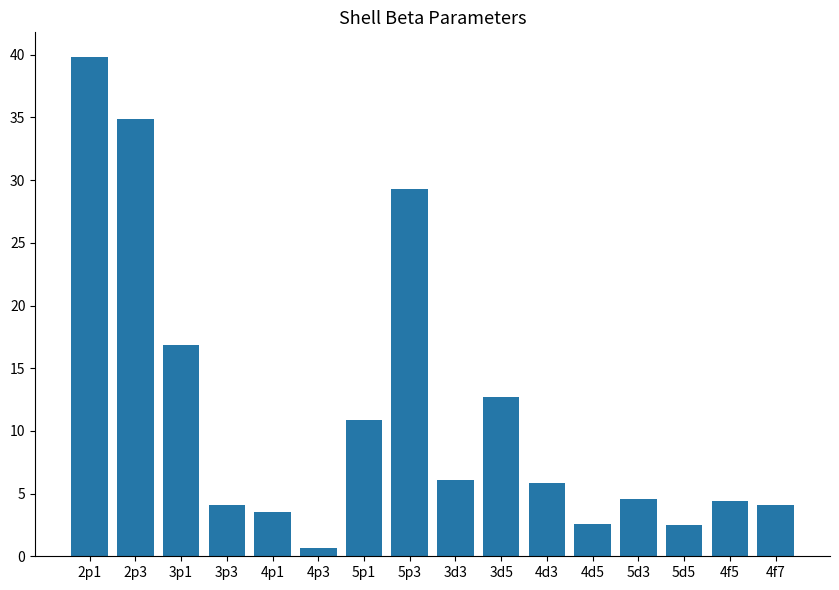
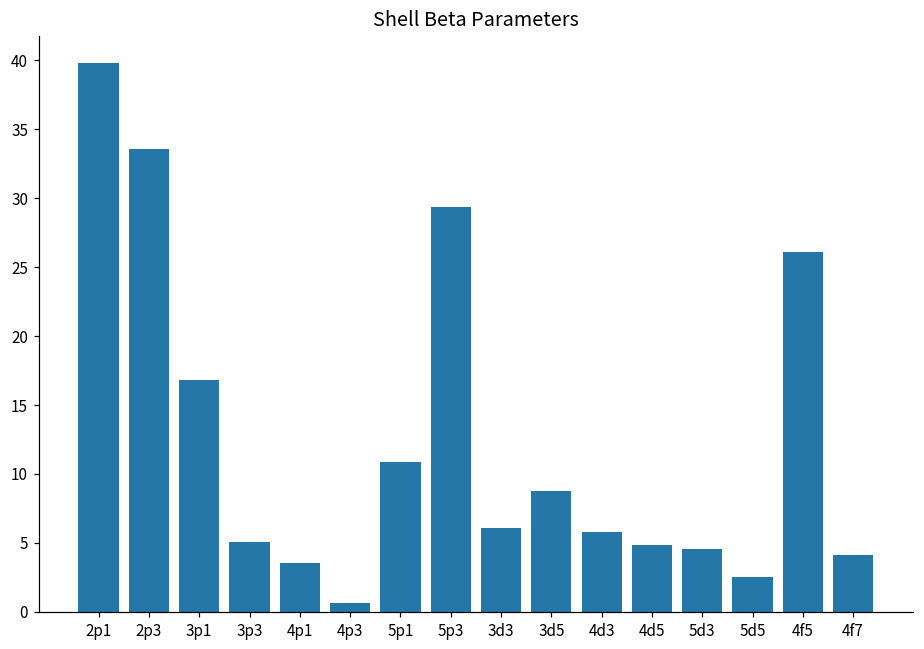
  {
    "2p1": 39.8,
-   "2p3": 34.9,
+   "2p3": 33.6,
    "3p1": 16.9,
-   "3p3": 4.1,
+   "3p3": 5.0,
    "4p1": 3.6,
    "4p3": 0.6,
    "5p1": 10.9,
    "5p3": 29.3,
    "3d3": 6.1,
-   "3d5": 12.7,
+   "3d5": 8.8,
    "4d3": 5.8,
-   "4d5": 2.6,
+   "4d5": 4.9,
    "5d3": 4.6,
    "5d5": 2.5,
-   "4f5": 4.4,
+   "4f5": 26.1,
    "4f7": 4.1
  }
